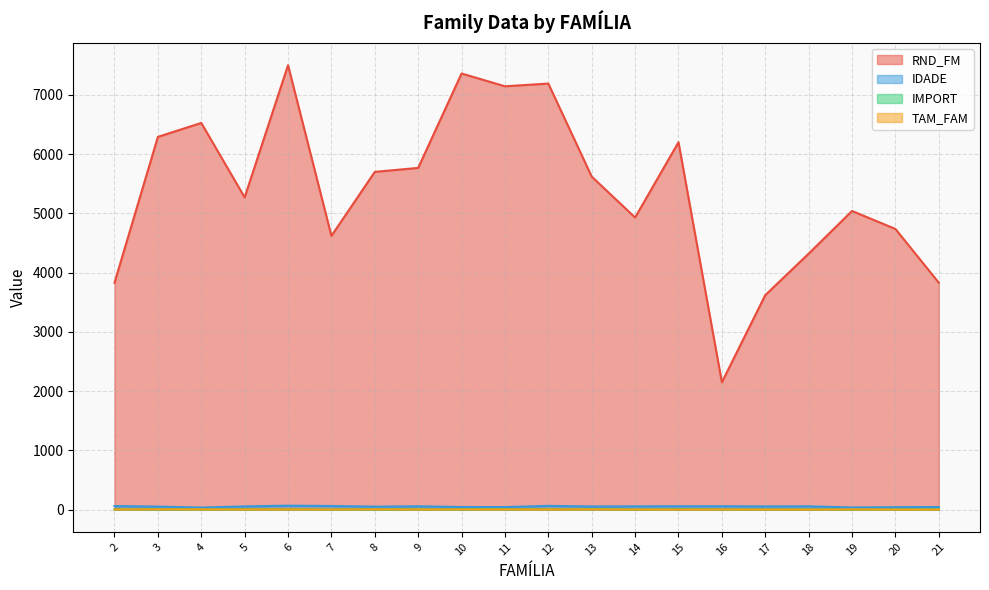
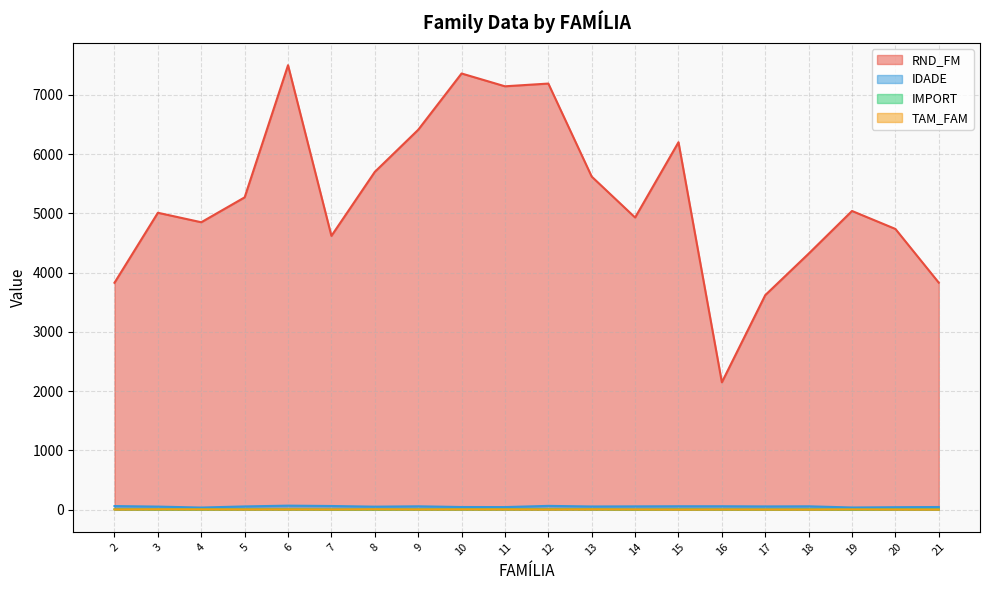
  {
    "RND_FM": {
      "2": 3800,
-     "3": 6300,
-     "4": 6500,
+     "3": 5000,
+     "4": 4900,
      "5": 5300,
      "6": 7500,
      "7": 4600,
      "8": 5700,
-     "9": 5800,
+     "9": 6400,
      "10": 7400,
      "11": 7100,
      "12": 7200,
      "13": 5600,
      "14": 4900,
      "15": 6200,
      "16": 2100,
      "17": 3600,
      "18": 4300,
      "19": 5000,
      "20": 4700,
      "21": 3800
    },
    "IDADE": {
      "2": 100,
      "3": 100,
      "5": 100,
      "6": 100,
      "7": 100,
      "8": 100,
      "9": 100,
      "12": 100,
      "13": 100,
      "14": 100,
      "15": 100,
      "16": 100,
      "17": 100,
      "18": 100
    }
  }
